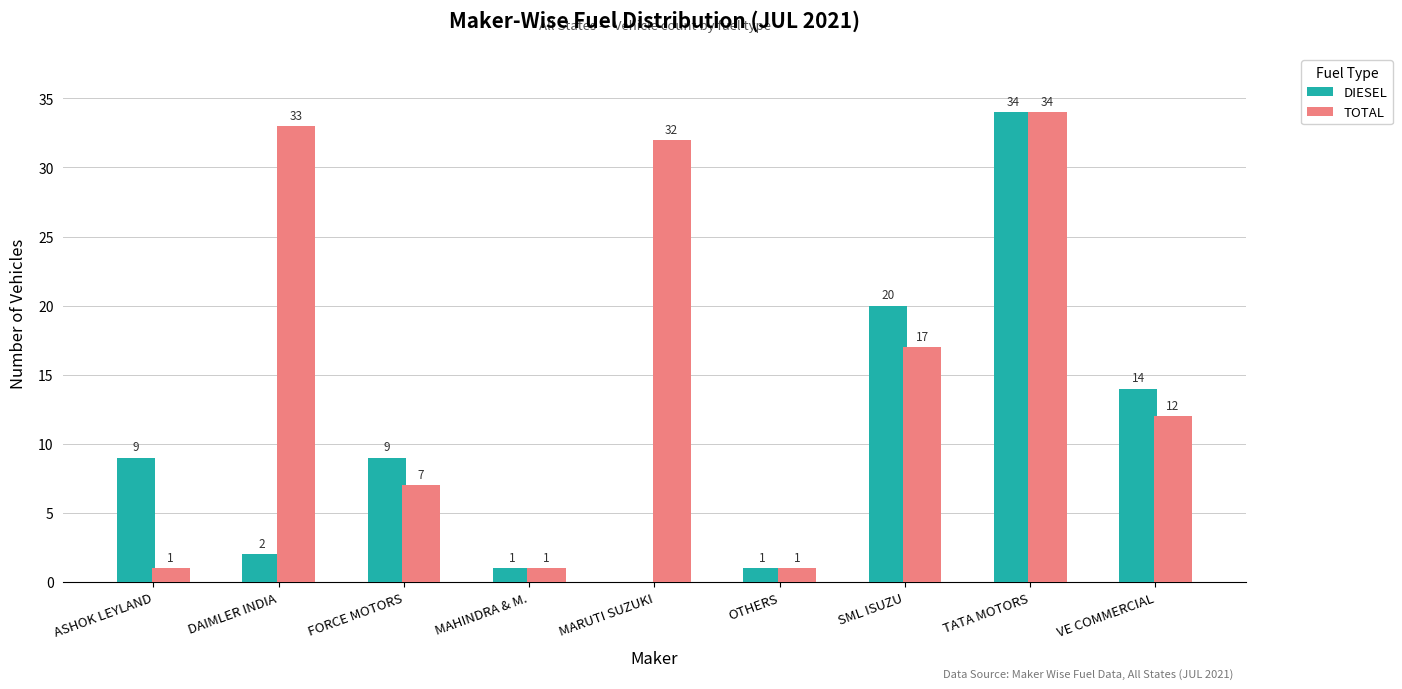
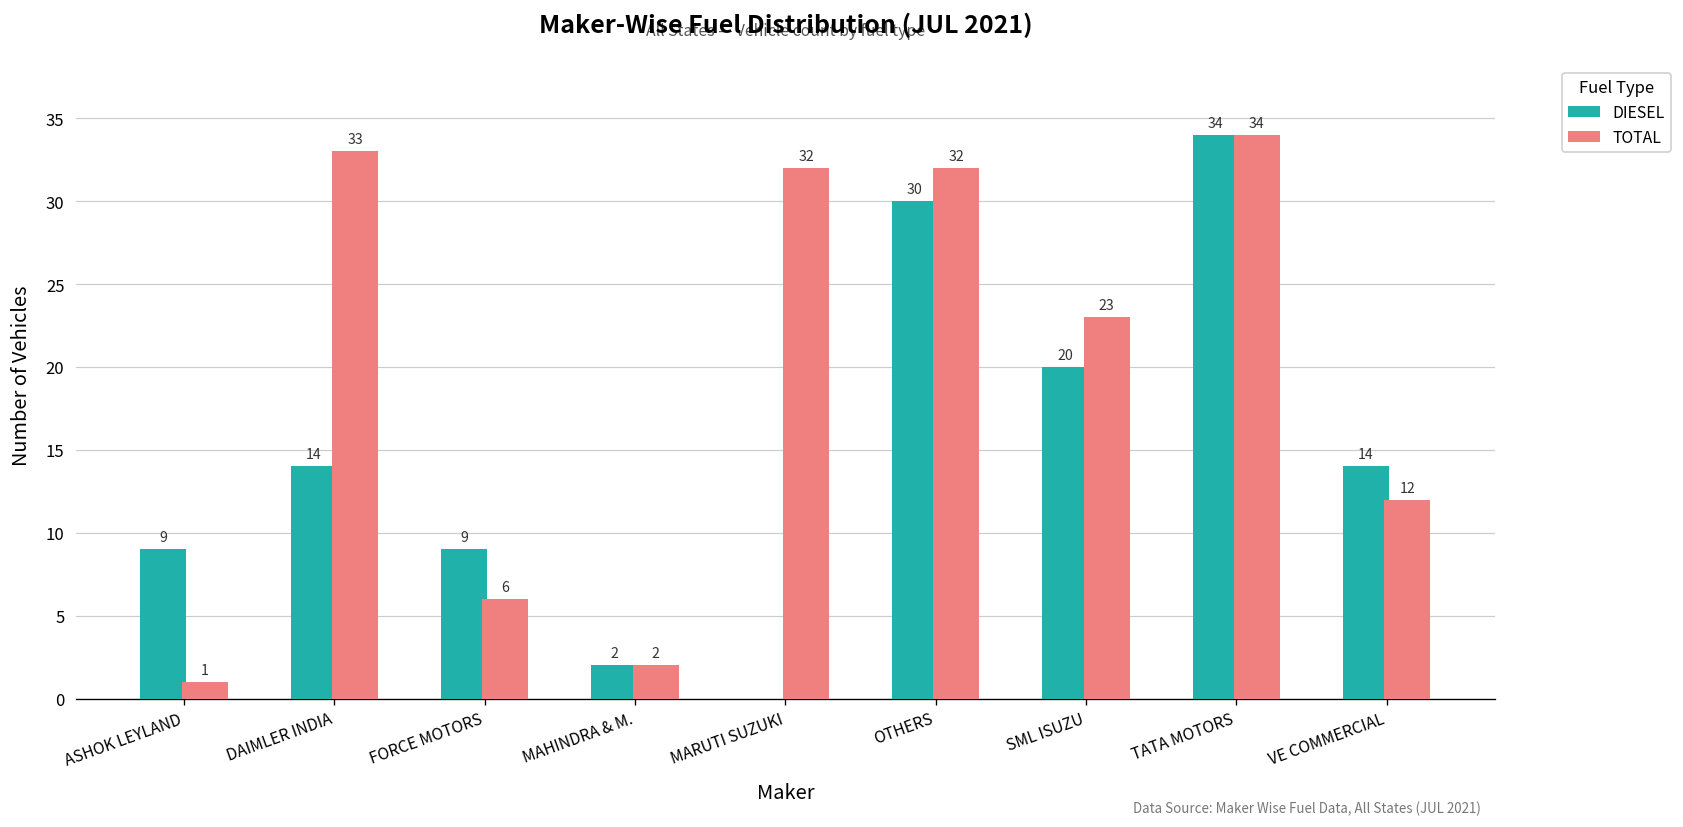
  {
    "DIESEL": {
      "ASHOK LEYLAND": 9,
-     "DAIMLER INDIA": 2,
+     "DAIMLER INDIA": 14,
      "FORCE MOTORS": 9,
-     "MAHINDRA & M.": 1,
-     "OTHERS": 1,
+     "MAHINDRA & M.": 2,
+     "OTHERS": 30,
      "SML ISUZU": 20,
      "TATA MOTORS": 34,
      "VE COMMERCIAL": 14
    },
    "TOTAL": {
      "ASHOK LEYLAND": 1,
      "DAIMLER INDIA": 33,
-     "FORCE MOTORS": 7,
-     "MAHINDRA & M.": 1,
+     "FORCE MOTORS": 6,
+     "MAHINDRA & M.": 2,
      "MARUTI SUZUKI": 32,
-     "OTHERS": 1,
-     "SML ISUZU": 17,
+     "OTHERS": 32,
+     "SML ISUZU": 23,
      "TATA MOTORS": 34,
      "VE COMMERCIAL": 12
    }
  }
